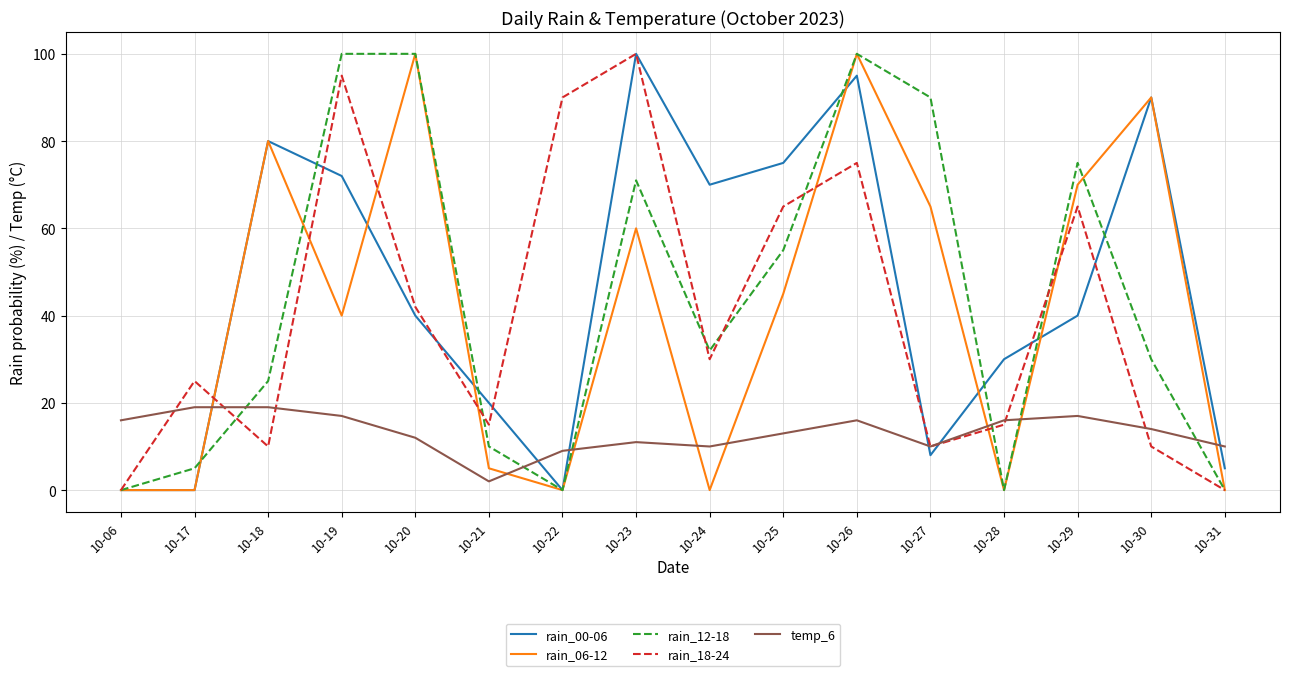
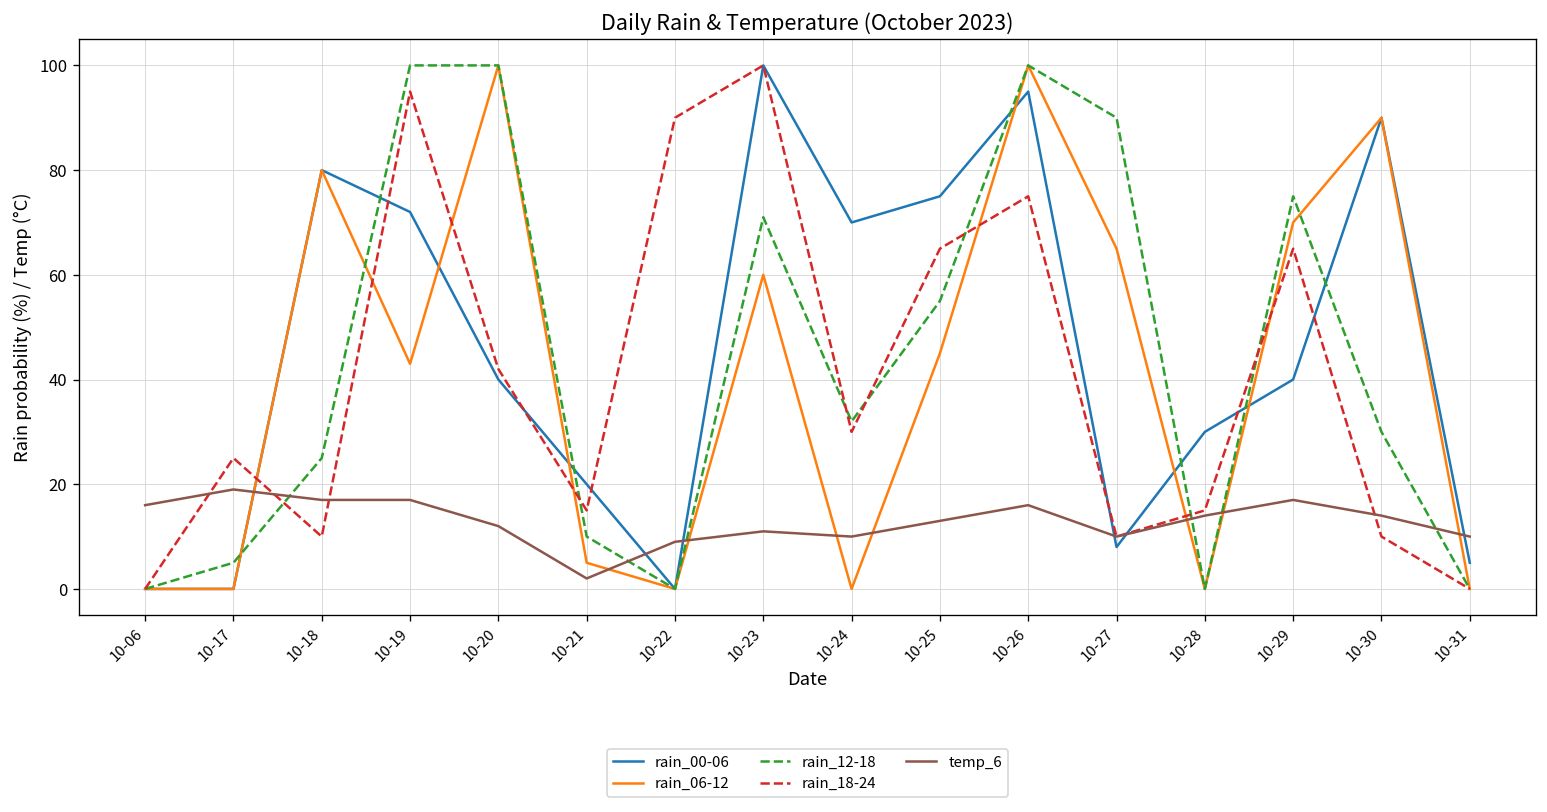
  {
    "rain_00-06": {
      "10-19": 72,
      "10-20": 40,
      "10-21": 20,
      "10-24": 70,
      "10-25": 75,
      "10-26": 95,
      "10-27": 8,
      "10-28": 30,
      "10-29": 40,
      "10-31": 5
    },
    "rain_06-12": {
-     "10-19": 40,
+     "10-19": 43,
      "10-21": 5,
      "10-23": 60,
      "10-24": 0,
      "10-25": 45,
      "10-27": 65,
      "10-29": 70
    },
    "rain_12-18": {
      "10-17": 5,
      "10-18": 25,
      "10-19": 100,
      "10-21": 10,
      "10-23": 71,
      "10-24": 32,
      "10-25": 55,
      "10-27": 90,
      "10-29": 75,
      "10-30": 30
    },
    "rain_18-24": {
      "10-17": 25,
      "10-18": 10,
      "10-19": 95,
      "10-20": 42,
      "10-21": 15,
      "10-22": 90,
      "10-24": 30,
      "10-25": 65,
      "10-26": 75,
      "10-28": 15,
      "10-29": 65,
      "10-30": 10
    },
    "temp_6": {
      "10-06": 16,
      "10-17": 19,
-     "10-18": 19,
+     "10-18": 17,
      "10-19": 17,
      "10-20": 12,
      "10-21": 2,
      "10-22": 9,
      "10-23": 11,
      "10-24": 10,
      "10-25": 13,
      "10-26": 16,
-     "10-28": 16,
+     "10-28": 14,
      "10-29": 17,
      "10-30": 14,
      "10-31": 10
    }
  }
